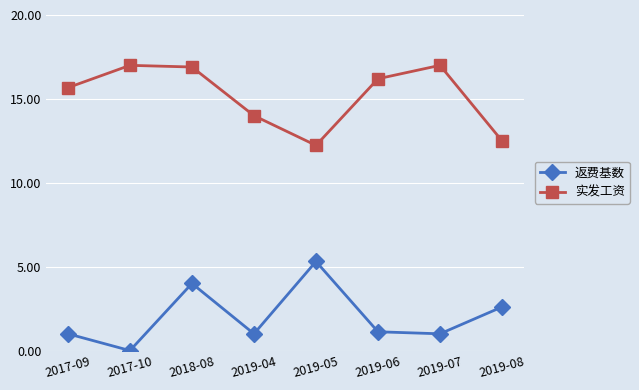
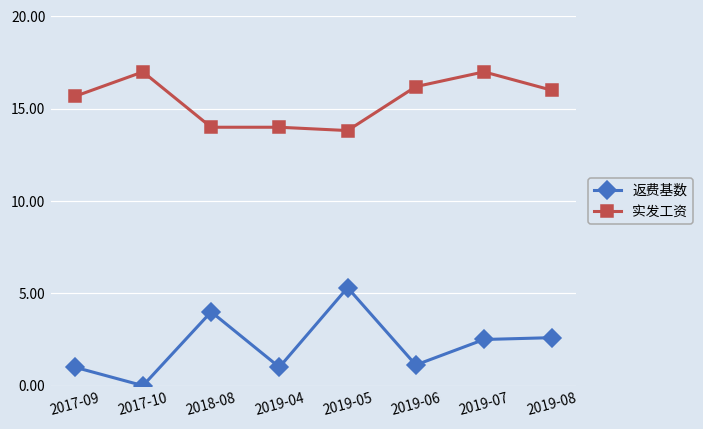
  {
    "返费基数": {
      "2017-09": 1.0,
      "2017-10": 0.0,
      "2018-08": 4.0,
      "2019-04": 1.0,
      "2019-05": 5.3,
      "2019-06": 1.1,
-     "2019-07": 1.0,
+     "2019-07": 2.5,
      "2019-08": 2.6
    },
    "实发工资": {
      "2017-09": 15.7,
      "2017-10": 17.0,
-     "2018-08": 16.9,
+     "2018-08": 14.0,
      "2019-04": 14.0,
-     "2019-05": 12.2,
+     "2019-05": 13.8,
      "2019-06": 16.2,
      "2019-07": 17.0,
-     "2019-08": 12.5
+     "2019-08": 16.0
    }
  }
